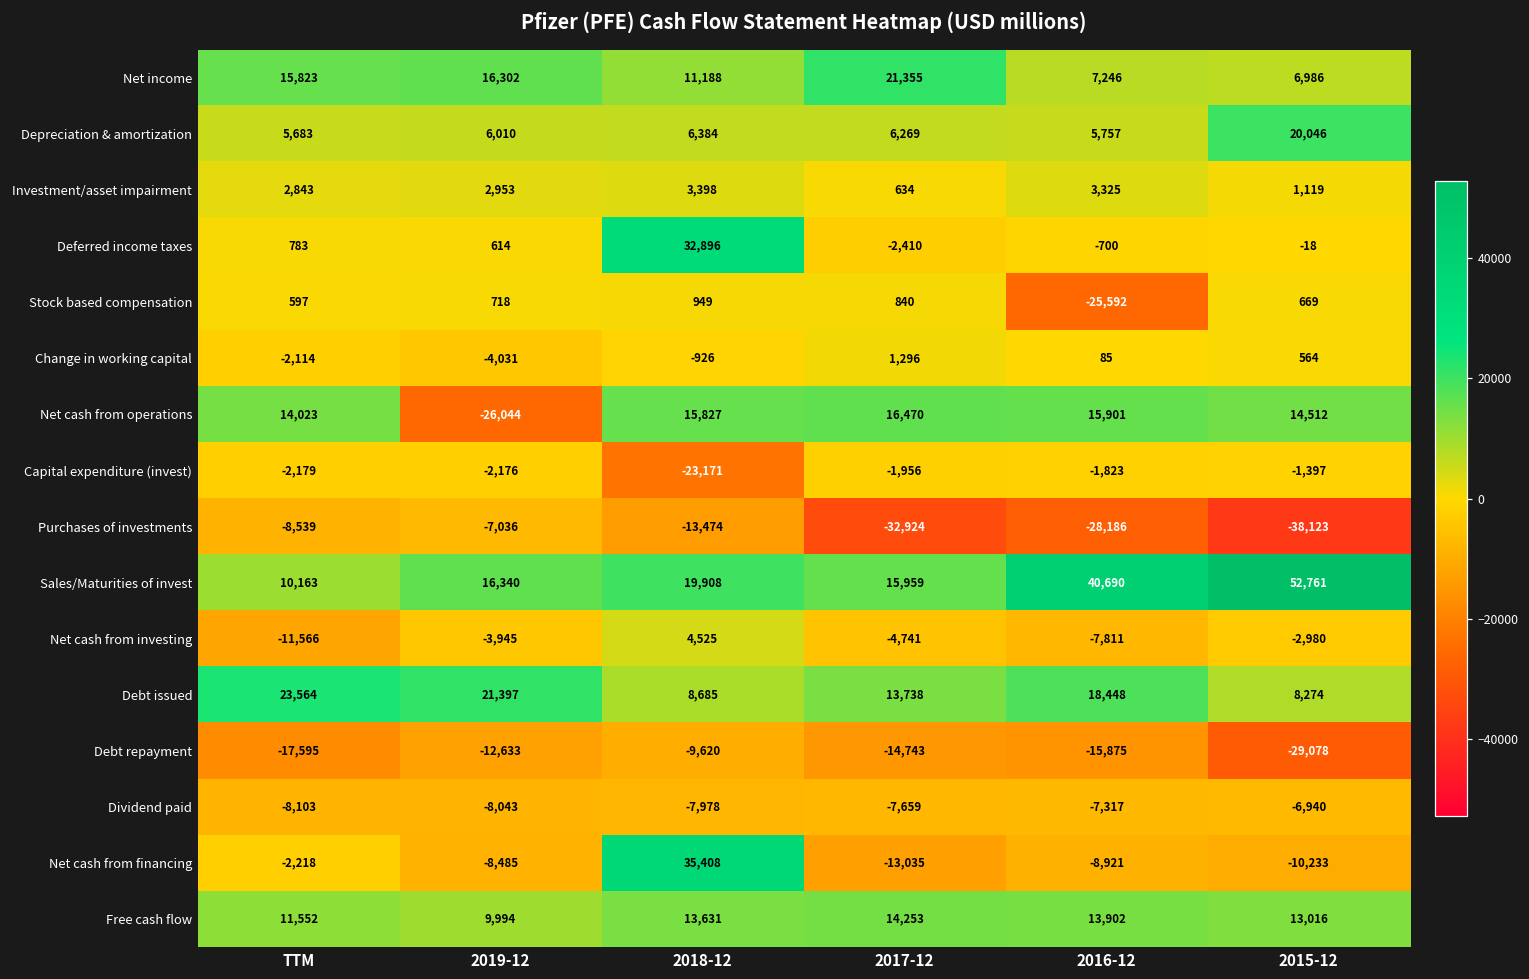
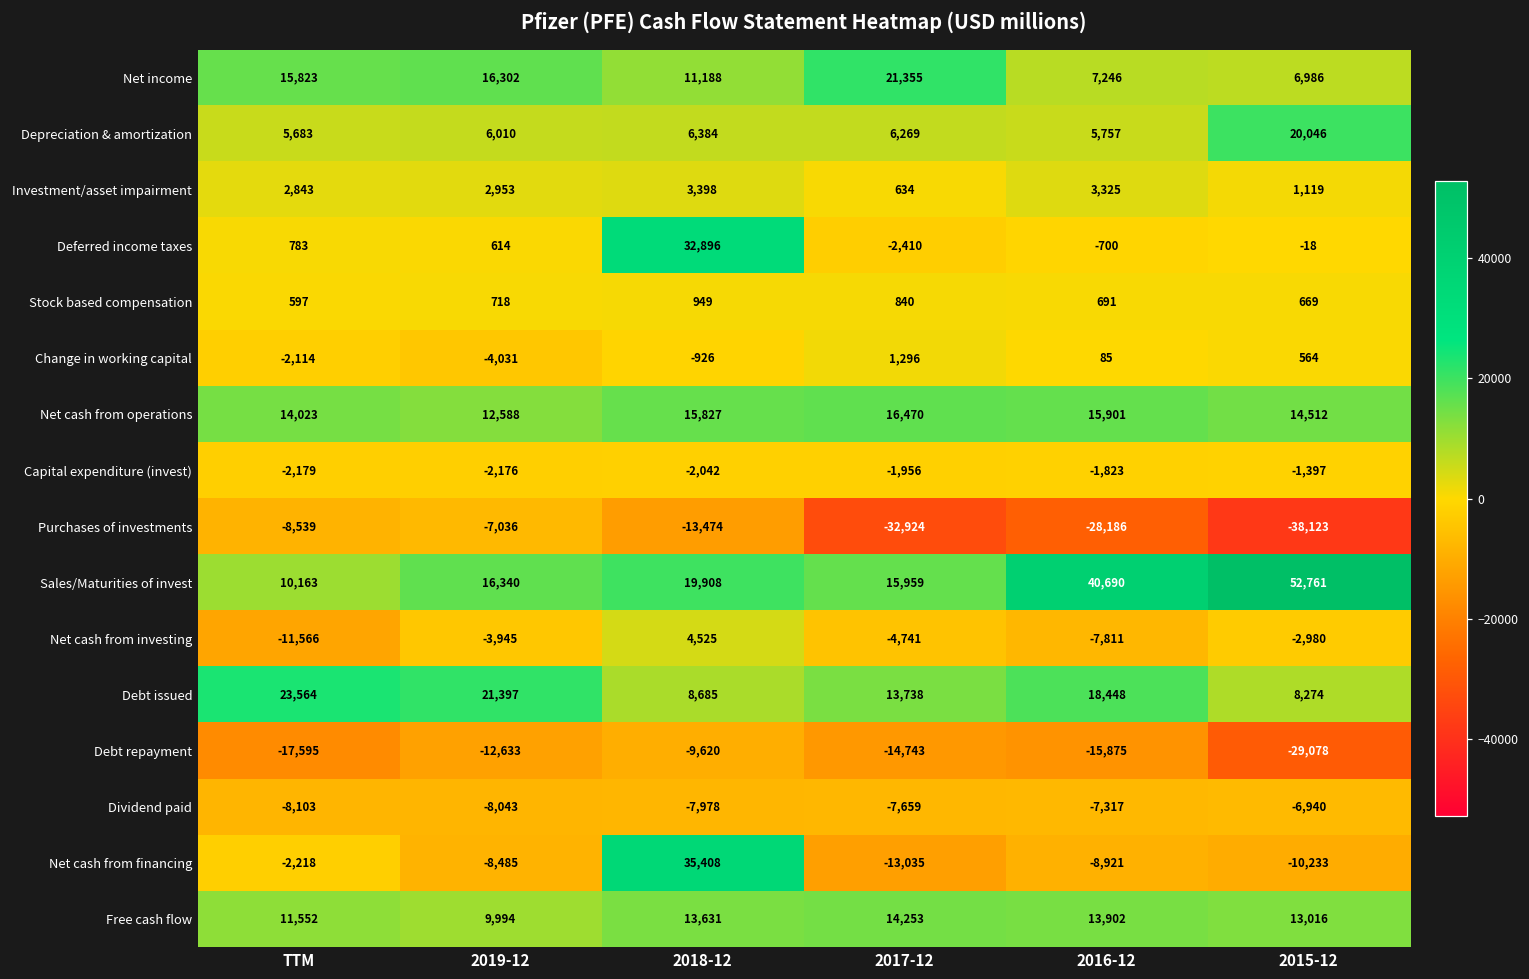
  {
    "Net income": {
      "TTM": "15,823",
      "2019-12": "16,302",
      "2018-12": "11,188",
      "2017-12": "21,355",
      "2016-12": "7,246",
      "2015-12": "6,986"
    },
    "Depreciation & amortization": {
      "TTM": "5,683",
      "2019-12": "6,010",
      "2018-12": "6,384",
      "2017-12": "6,269",
      "2016-12": "5,757",
      "2015-12": "20,046"
    },
    "Investment/asset impairment": {
      "TTM": "2,843",
      "2019-12": "2,953",
      "2018-12": "3,398",
      "2017-12": "634",
      "2016-12": "3,325",
      "2015-12": "1,119"
    },
    "Deferred income taxes": {
      "TTM": "783",
      "2019-12": "614",
      "2018-12": "32,896",
      "2017-12": "-2,410",
      "2016-12": "-700",
      "2015-12": "-18"
    },
    "Stock based compensation": {
      "TTM": "597",
      "2019-12": "718",
      "2018-12": "949",
      "2017-12": "840",
-     "2016-12": "-25,592",
+     "2016-12": "691",
      "2015-12": "669"
    },
    "Change in working capital": {
      "TTM": "-2,114",
      "2019-12": "-4,031",
      "2018-12": "-926",
      "2017-12": "1,296",
      "2016-12": "85",
      "2015-12": "564"
    },
    "Net cash from operations": {
      "TTM": "14,023",
-     "2019-12": "-26,044",
+     "2019-12": "12,588",
      "2018-12": "15,827",
      "2017-12": "16,470",
      "2016-12": "15,901",
      "2015-12": "14,512"
    },
    "Capital expenditure (invest)": {
      "TTM": "-2,179",
      "2019-12": "-2,176",
-     "2018-12": "-23,171",
+     "2018-12": "-2,042",
      "2017-12": "-1,956",
      "2016-12": "-1,823",
      "2015-12": "-1,397"
    },
    "Purchases of investments": {
      "TTM": "-8,539",
      "2019-12": "-7,036",
      "2018-12": "-13,474",
      "2017-12": "-32,924",
      "2016-12": "-28,186",
      "2015-12": "-38,123"
    },
    "Sales/Maturities of invest": {
      "TTM": "10,163",
      "2019-12": "16,340",
      "2018-12": "19,908",
      "2017-12": "15,959",
      "2016-12": "40,690",
      "2015-12": "52,761"
    },
    "Net cash from investing": {
      "TTM": "-11,566",
      "2019-12": "-3,945",
      "2018-12": "4,525",
      "2017-12": "-4,741",
      "2016-12": "-7,811",
      "2015-12": "-2,980"
    },
    "Debt issued": {
      "TTM": "23,564",
      "2019-12": "21,397",
      "2018-12": "8,685",
      "2017-12": "13,738",
      "2016-12": "18,448",
      "2015-12": "8,274"
    },
    "Debt repayment": {
      "TTM": "-17,595",
      "2019-12": "-12,633",
      "2018-12": "-9,620",
      "2017-12": "-14,743",
      "2016-12": "-15,875",
      "2015-12": "-29,078"
    },
    "Dividend paid": {
      "TTM": "-8,103",
      "2019-12": "-8,043",
      "2018-12": "-7,978",
      "2017-12": "-7,659",
      "2016-12": "-7,317",
      "2015-12": "-6,940"
    },
    "Net cash from financing": {
      "TTM": "-2,218",
      "2019-12": "-8,485",
      "2018-12": "35,408",
      "2017-12": "-13,035",
      "2016-12": "-8,921",
      "2015-12": "-10,233"
    },
    "Free cash flow": {
      "TTM": "11,552",
      "2019-12": "9,994",
      "2018-12": "13,631",
      "2017-12": "14,253",
      "2016-12": "13,902",
      "2015-12": "13,016"
    }
  }
